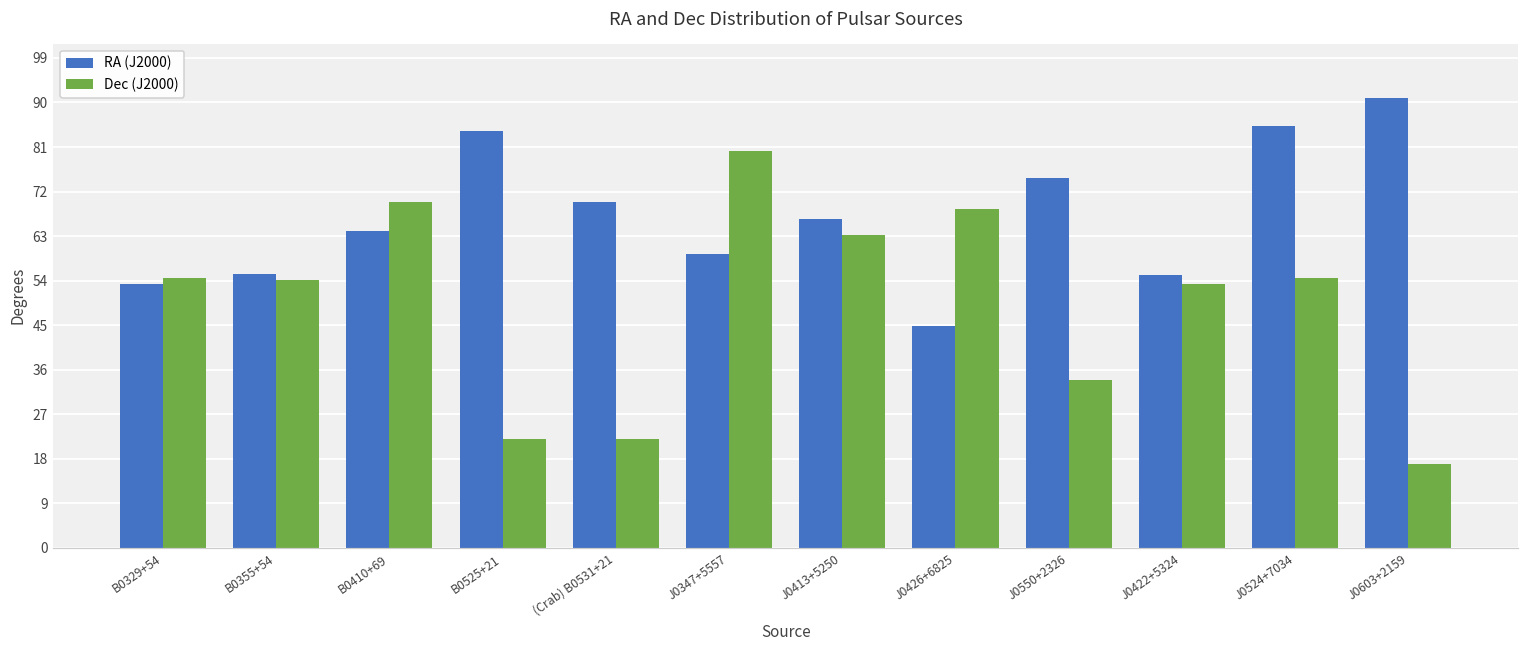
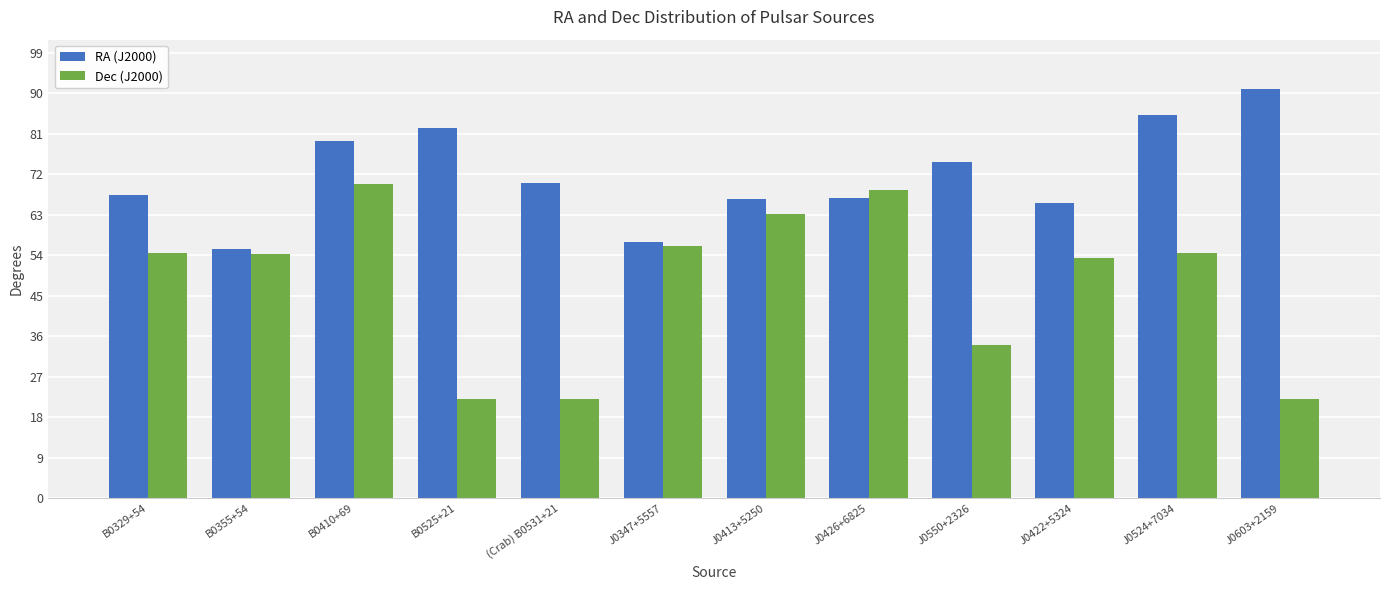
  {
    "RA (J2000)": {
-     "B0329+54": 53,
+     "B0329+54": 67,
      "B0355+54": 55,
-     "B0410+69": 64,
-     "B0525+21": 84,
+     "B0410+69": 79,
+     "B0525+21": 82,
      "(Crab) B0531+21": 70,
-     "J0347+5557": 59,
+     "J0347+5557": 57,
      "J0413+5250": 66,
-     "J0426+6825": 45,
+     "J0426+6825": 67,
      "J0550+2326": 75,
-     "J0422+5324": 55,
+     "J0422+5324": 66,
      "J0524+7034": 85,
      "J0603+2159": 91
    },
    "Dec (J2000)": {
      "B0329+54": 55,
      "B0355+54": 54,
      "B0410+69": 70,
      "B0525+21": 22,
      "(Crab) B0531+21": 22,
-     "J0347+5557": 80,
+     "J0347+5557": 56,
      "J0413+5250": 63,
      "J0426+6825": 68,
      "J0550+2326": 34,
      "J0422+5324": 53,
      "J0524+7034": 55,
-     "J0603+2159": 17
+     "J0603+2159": 22
    }
  }
